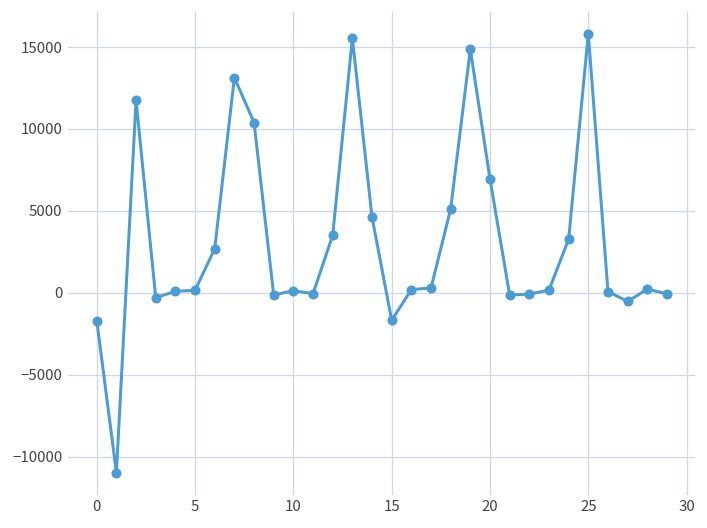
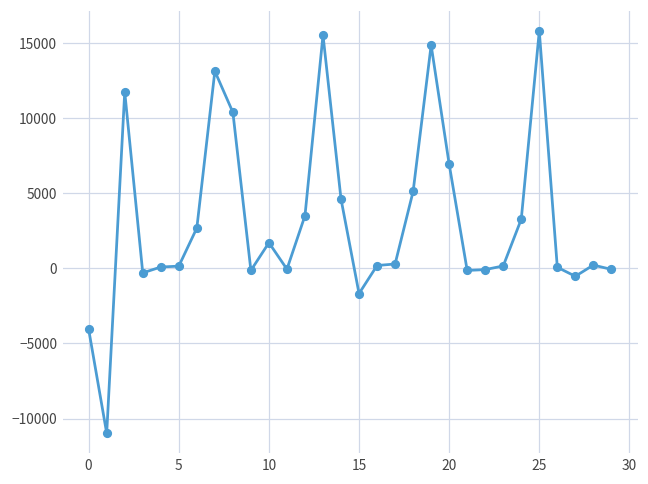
  {
-   "0": -1700,
+   "0": -4100,
    "5": 100,
-   "10": 100,
+   "10": 1700,
    "15": -1700,
    "20": 6900,
    "25": 15800
  }
